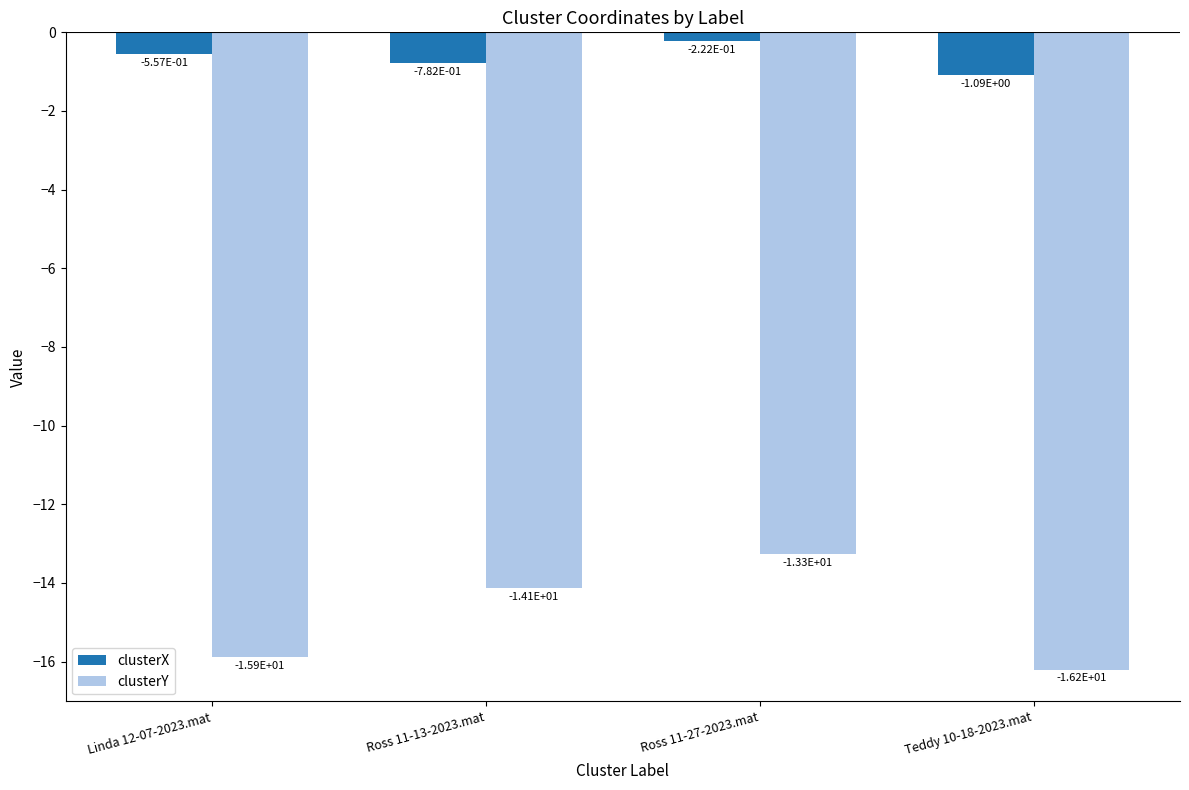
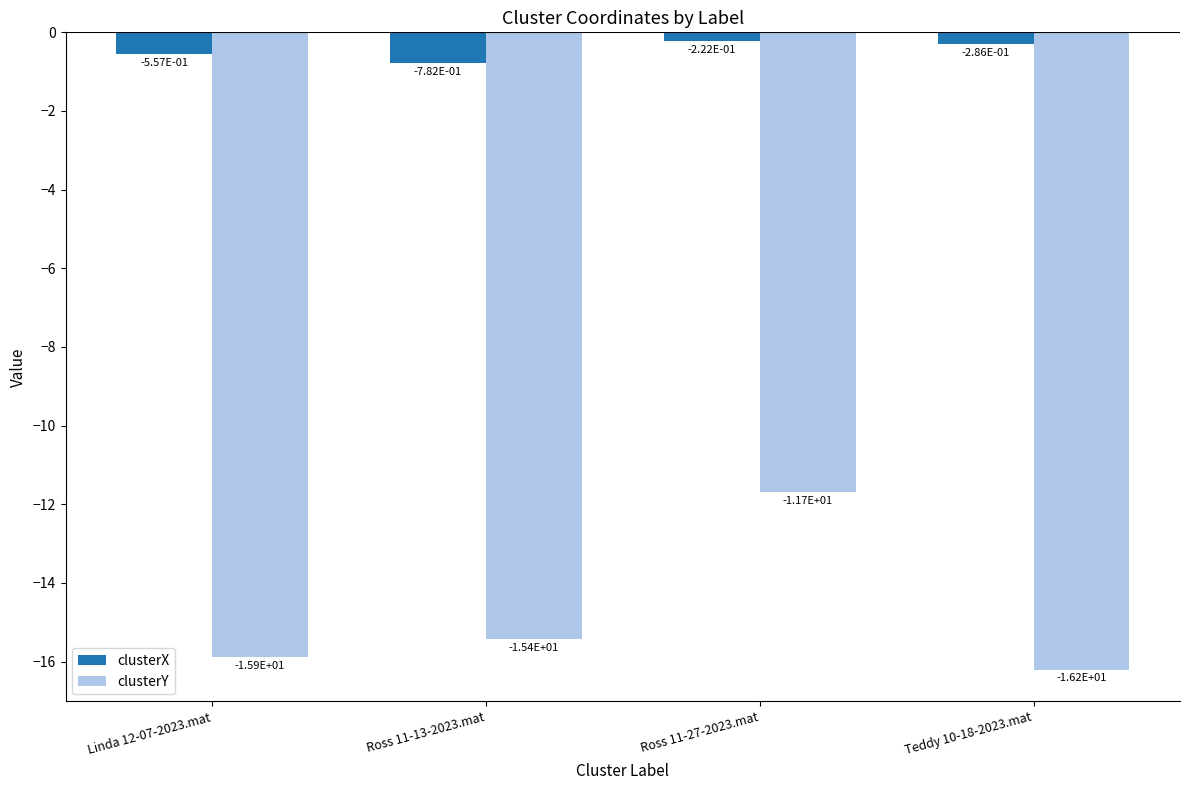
  {
    "clusterX": {
      "Linda 12-07-2023.mat": "-5.57E-01",
      "Ross 11-13-2023.mat": "-7.82E-01",
      "Ross 11-27-2023.mat": "-2.22E-01",
-     "Teddy 10-18-2023.mat": "-1.09E+00"
+     "Teddy 10-18-2023.mat": "-2.86E-01"
    },
    "clusterY": {
      "Linda 12-07-2023.mat": "-1.59E+01",
-     "Ross 11-13-2023.mat": "-1.41E+01",
-     "Ross 11-27-2023.mat": "-1.33E+01",
+     "Ross 11-13-2023.mat": "-1.54E+01",
+     "Ross 11-27-2023.mat": "-1.17E+01",
      "Teddy 10-18-2023.mat": "-1.62E+01"
    }
  }
